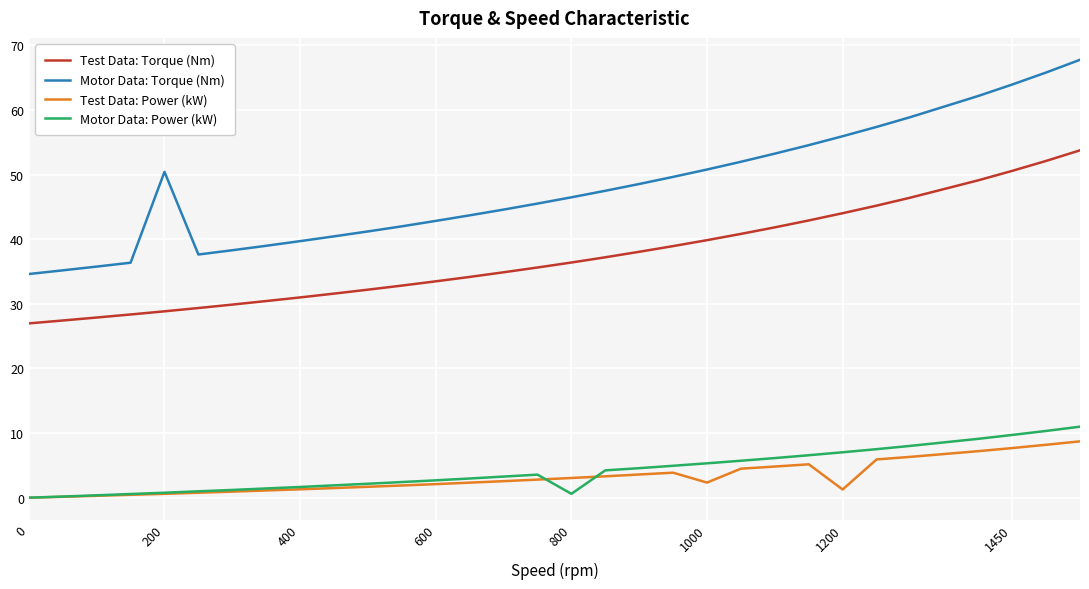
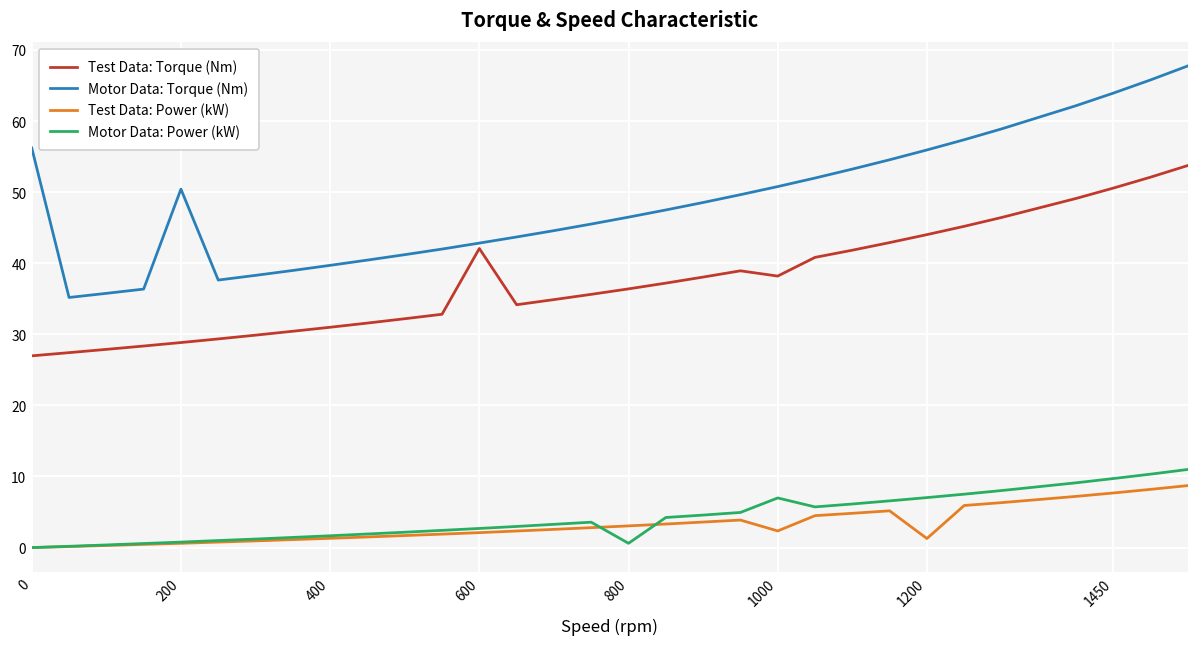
  {
    "Test Data: Torque (Nm)": {
      "0": 27,
      "200": 29,
      "400": 31,
-     "600": 33,
+     "600": 42,
      "800": 36,
-     "1000": 40,
+     "1000": 38,
      "1200": 44,
      "1450": 51
    },
    "Motor Data: Torque (Nm)": {
-     "0": 35,
+     "0": 56,
      "200": 50,
      "400": 40,
      "600": 43,
      "800": 46,
      "1000": 51,
      "1200": 56,
      "1450": 64
    },
    "Test Data: Power (kW)": {
      "600": 2,
      "800": 3,
      "1000": 2,
      "1200": 1,
      "1450": 8
    },
    "Motor Data: Power (kW)": {
      "600": 3,
      "800": 1,
-     "1000": 5,
+     "1000": 7,
      "1200": 7,
      "1450": 10
    }
  }
